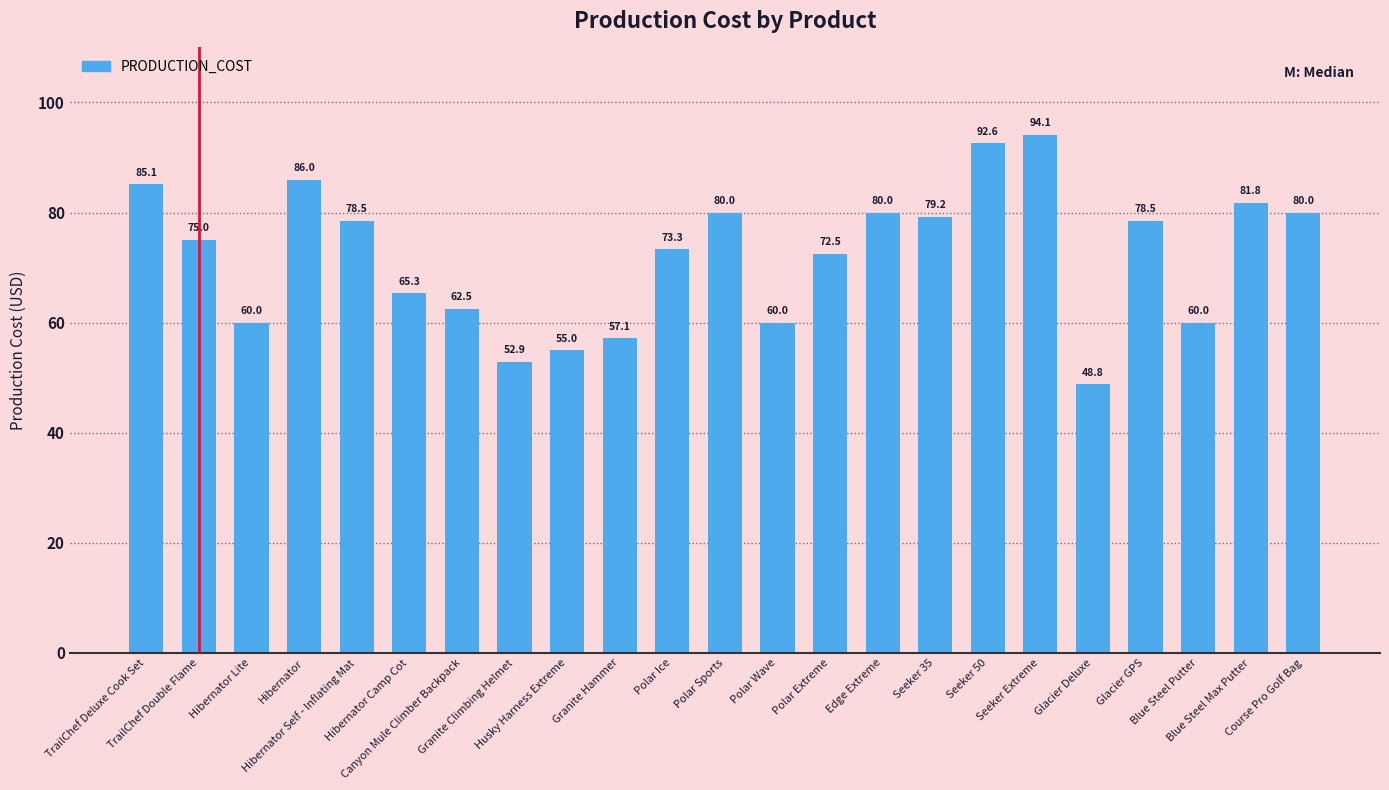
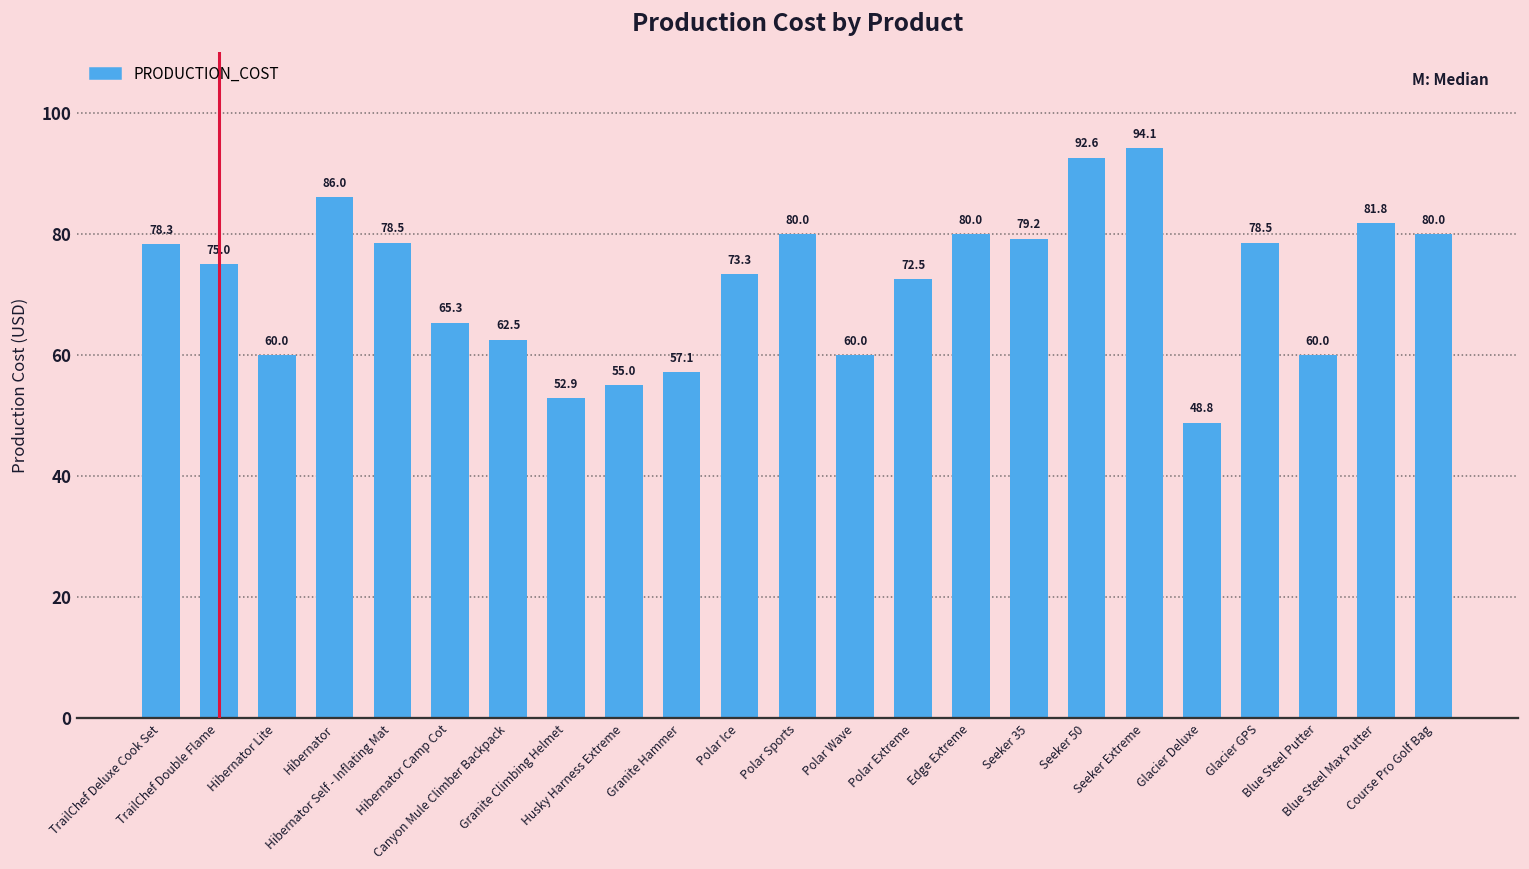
  {
-   "TrailChef Deluxe Cook Set": 85.1,
+   "TrailChef Deluxe Cook Set": 78.3,
    "TrailChef Double Flame": 75.0,
    "Hibernator Lite": 60.0,
    "Hibernator": 86.0,
    "Hibernator Self - Inflating Mat": 78.5,
    "Hibernator Camp Cot": 65.3,
    "Canyon Mule Climber Backpack": 62.5,
    "Granite Climbing Helmet": 52.9,
    "Husky Harness Extreme": 55.0,
    "Granite Hammer": 57.1,
    "Polar Ice": 73.3,
    "Polar Sports": 80.0,
    "Polar Wave": 60.0,
    "Polar Extreme": 72.5,
    "Edge Extreme": 80.0,
    "Seeker 35": 79.2,
    "Seeker 50": 92.6,
    "Seeker Extreme": 94.1,
    "Glacier Deluxe": 48.8,
    "Glacier GPS": 78.5,
    "Blue Steel Putter": 60.0,
    "Blue Steel Max Putter": 81.8,
    "Course Pro Golf Bag": 80.0
  }
